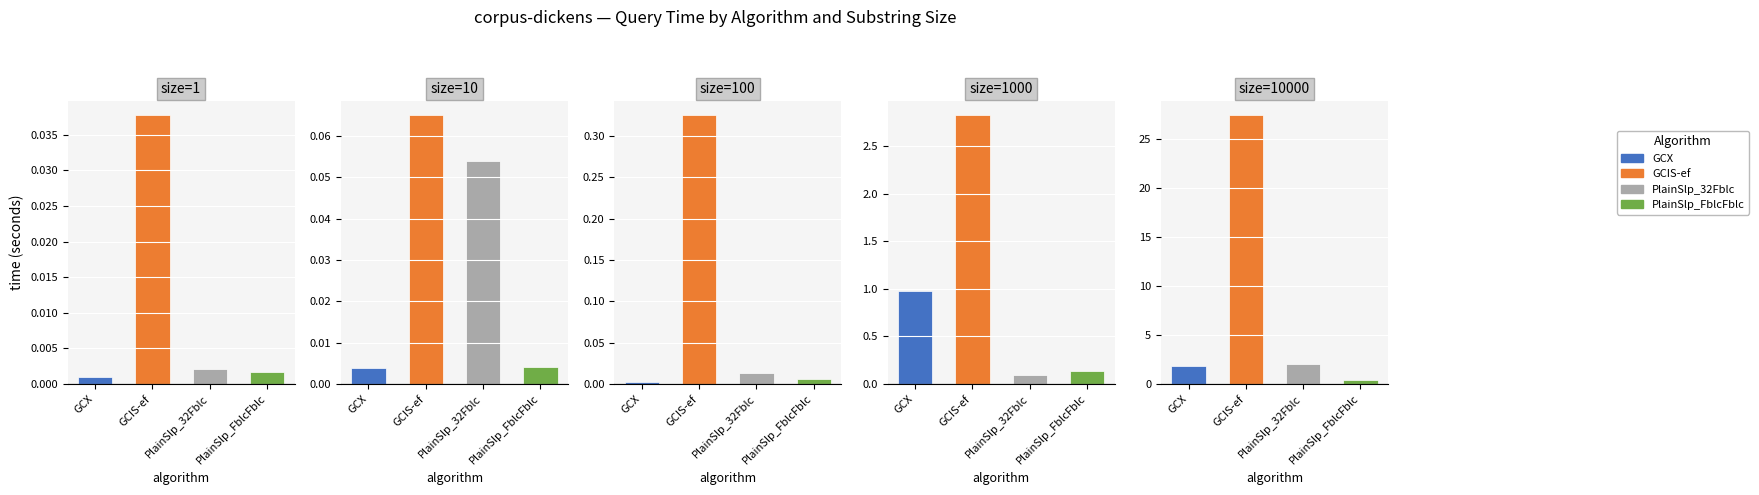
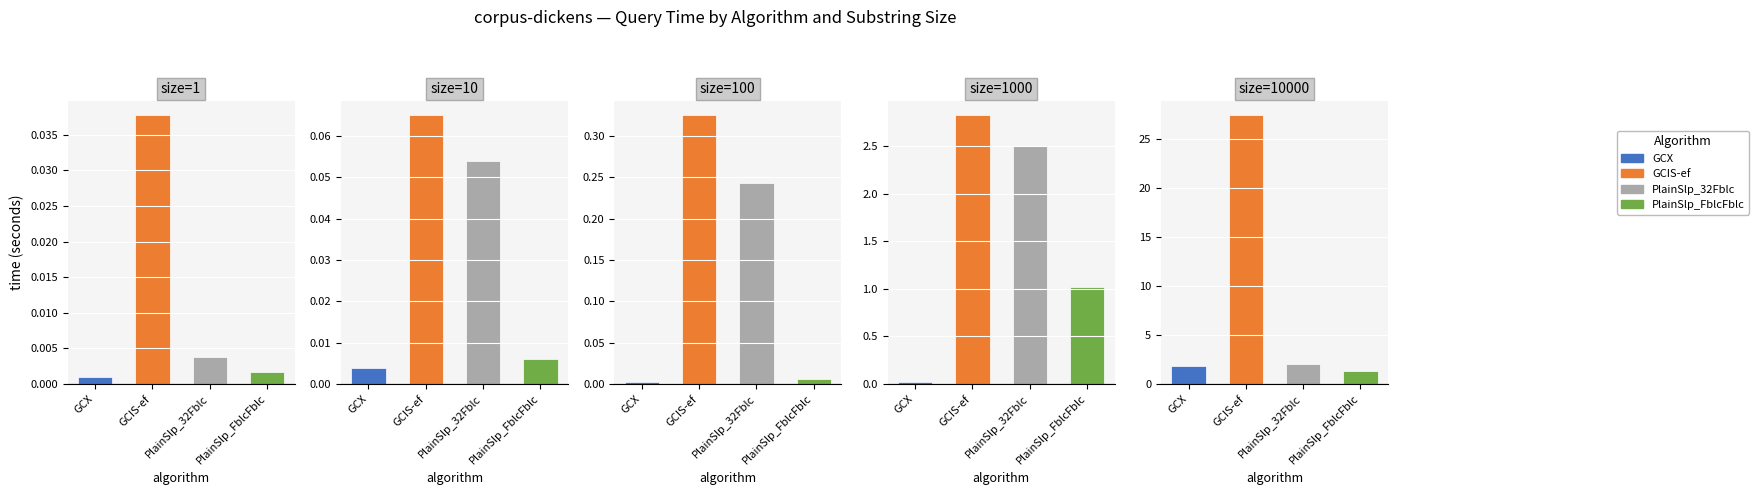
  {
    "size=1": {
      "GCX": 0.001,
      "GCIS-ef": 0.038,
-     "PlainSlp_32Fblc": 0.002,
+     "PlainSlp_32Fblc": 0.004,
      "PlainSlp_FblcFblc": 0.002
    },
    "size=10": {
      "GCX": 0.004,
      "GCIS-ef": 0.065,
      "PlainSlp_32Fblc": 0.054,
-     "PlainSlp_FblcFblc": 0.004
+     "PlainSlp_FblcFblc": 0.006
    },
    "size=100": {
      "GCIS-ef": 0.33,
-     "PlainSlp_32Fblc": 0.01,
+     "PlainSlp_32Fblc": 0.24,
      "PlainSlp_FblcFblc": 0.01
    },
    "size=1000": {
-     "GCX": 1.0,
+     "GCX": 0.0,
      "GCIS-ef": 2.8,
-     "PlainSlp_32Fblc": 0.1,
-     "PlainSlp_FblcFblc": 0.1
+     "PlainSlp_32Fblc": 2.5,
+     "PlainSlp_FblcFblc": 1.0
    },
    "size=10000": {
      "GCX": 2,
      "GCIS-ef": 27,
      "PlainSlp_32Fblc": 2,
-     "PlainSlp_FblcFblc": 0
+     "PlainSlp_FblcFblc": 1
    }
  }
